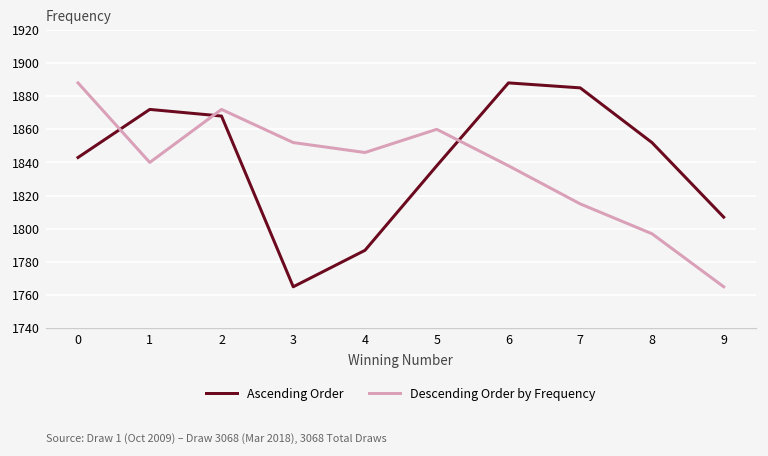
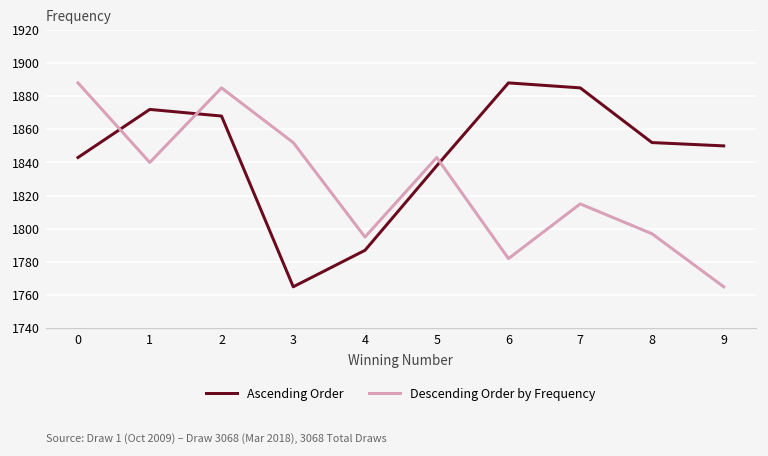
  {
    "Ascending Order": {
      "0": 1843,
      "1": 1872,
      "2": 1868,
      "3": 1765,
      "4": 1787,
      "5": 1838,
      "6": 1888,
      "7": 1885,
      "8": 1852,
-     "9": 1807
+     "9": 1850
    },
    "Descending Order by Frequency": {
      "0": 1888,
      "1": 1840,
-     "2": 1872,
+     "2": 1885,
      "3": 1852,
-     "4": 1846,
-     "5": 1860,
-     "6": 1838,
+     "4": 1795,
+     "5": 1843,
+     "6": 1782,
      "7": 1815,
      "8": 1797,
      "9": 1765
    }
  }
